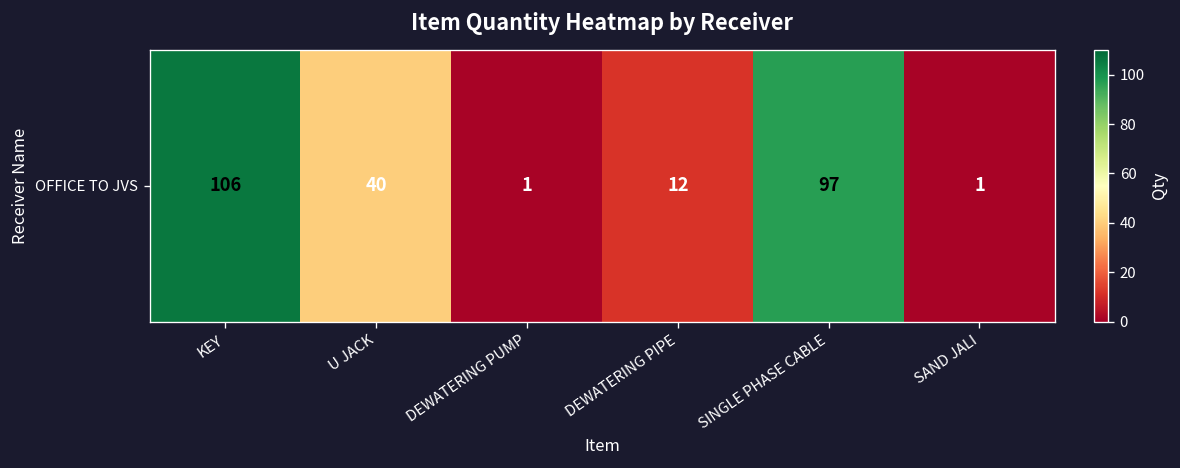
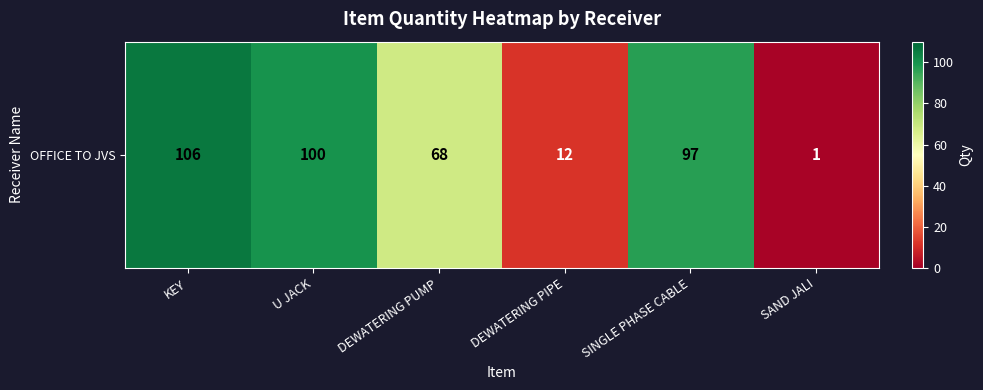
  {
    "OFFICE TO JVS": {
      "KEY": 106,
-     "U JACK": 40,
-     "DEWATERING PUMP": 1,
+     "U JACK": 100,
+     "DEWATERING PUMP": 68,
      "DEWATERING PIPE": 12,
      "SINGLE PHASE CABLE": 97,
      "SAND JALI": 1
    }
  }
